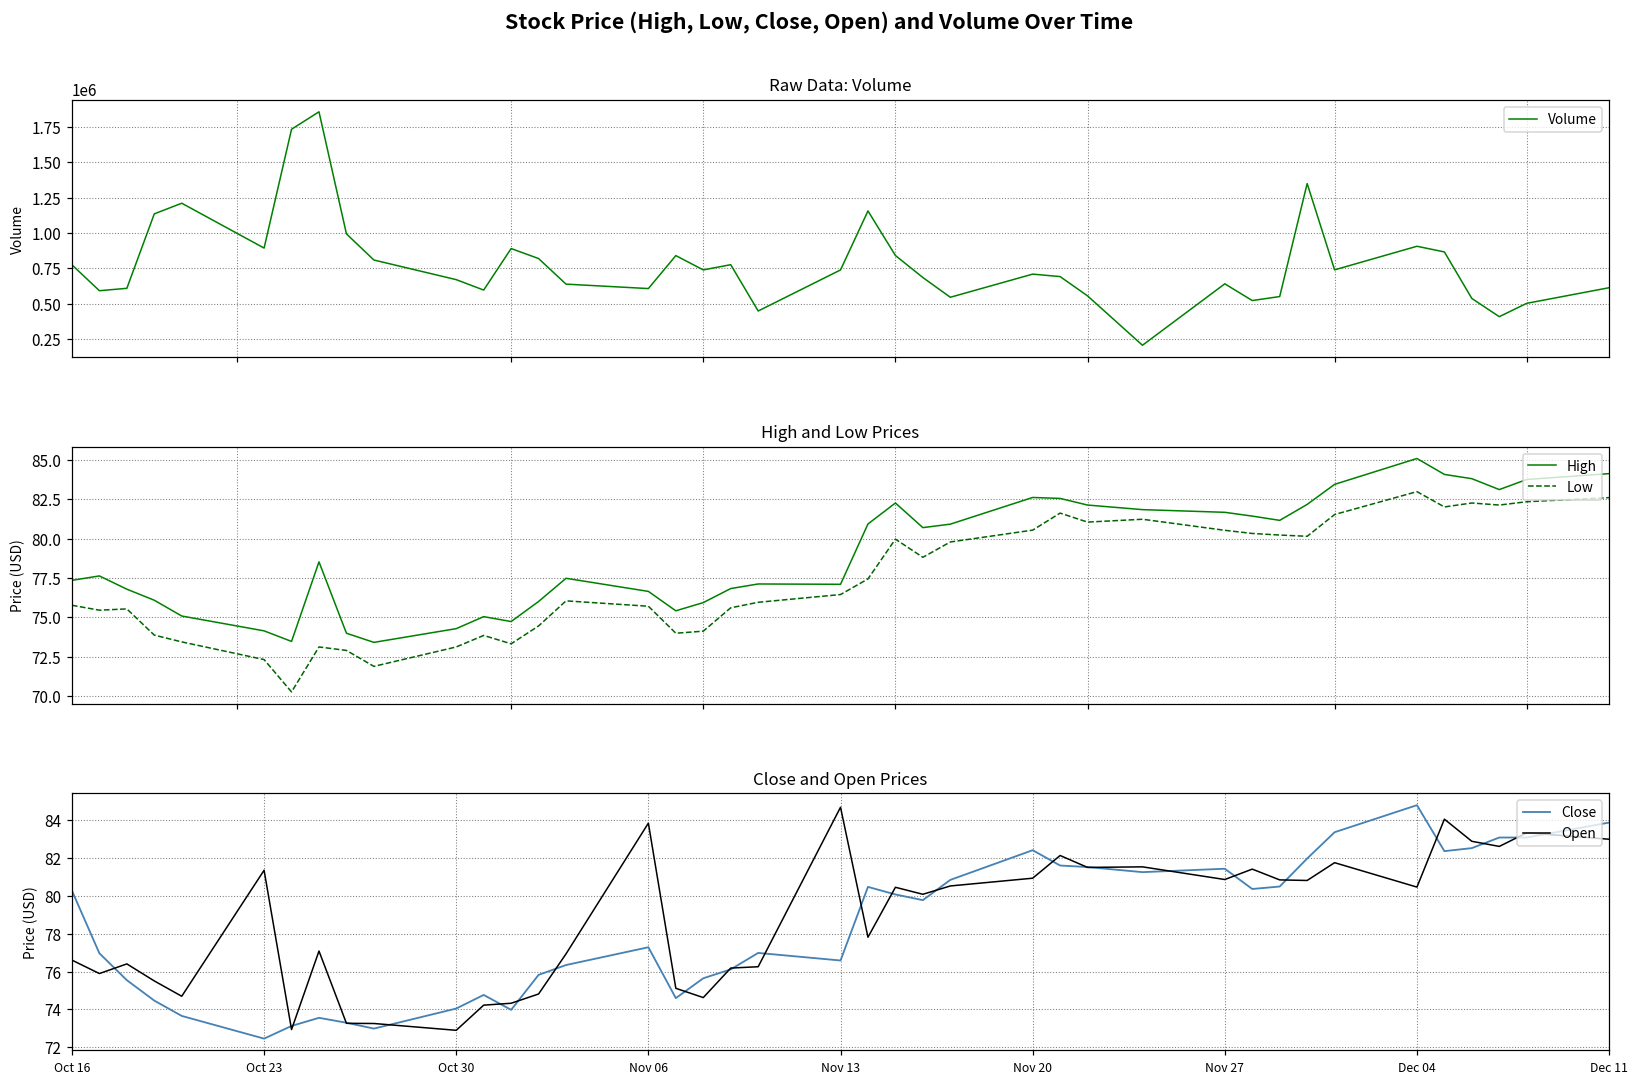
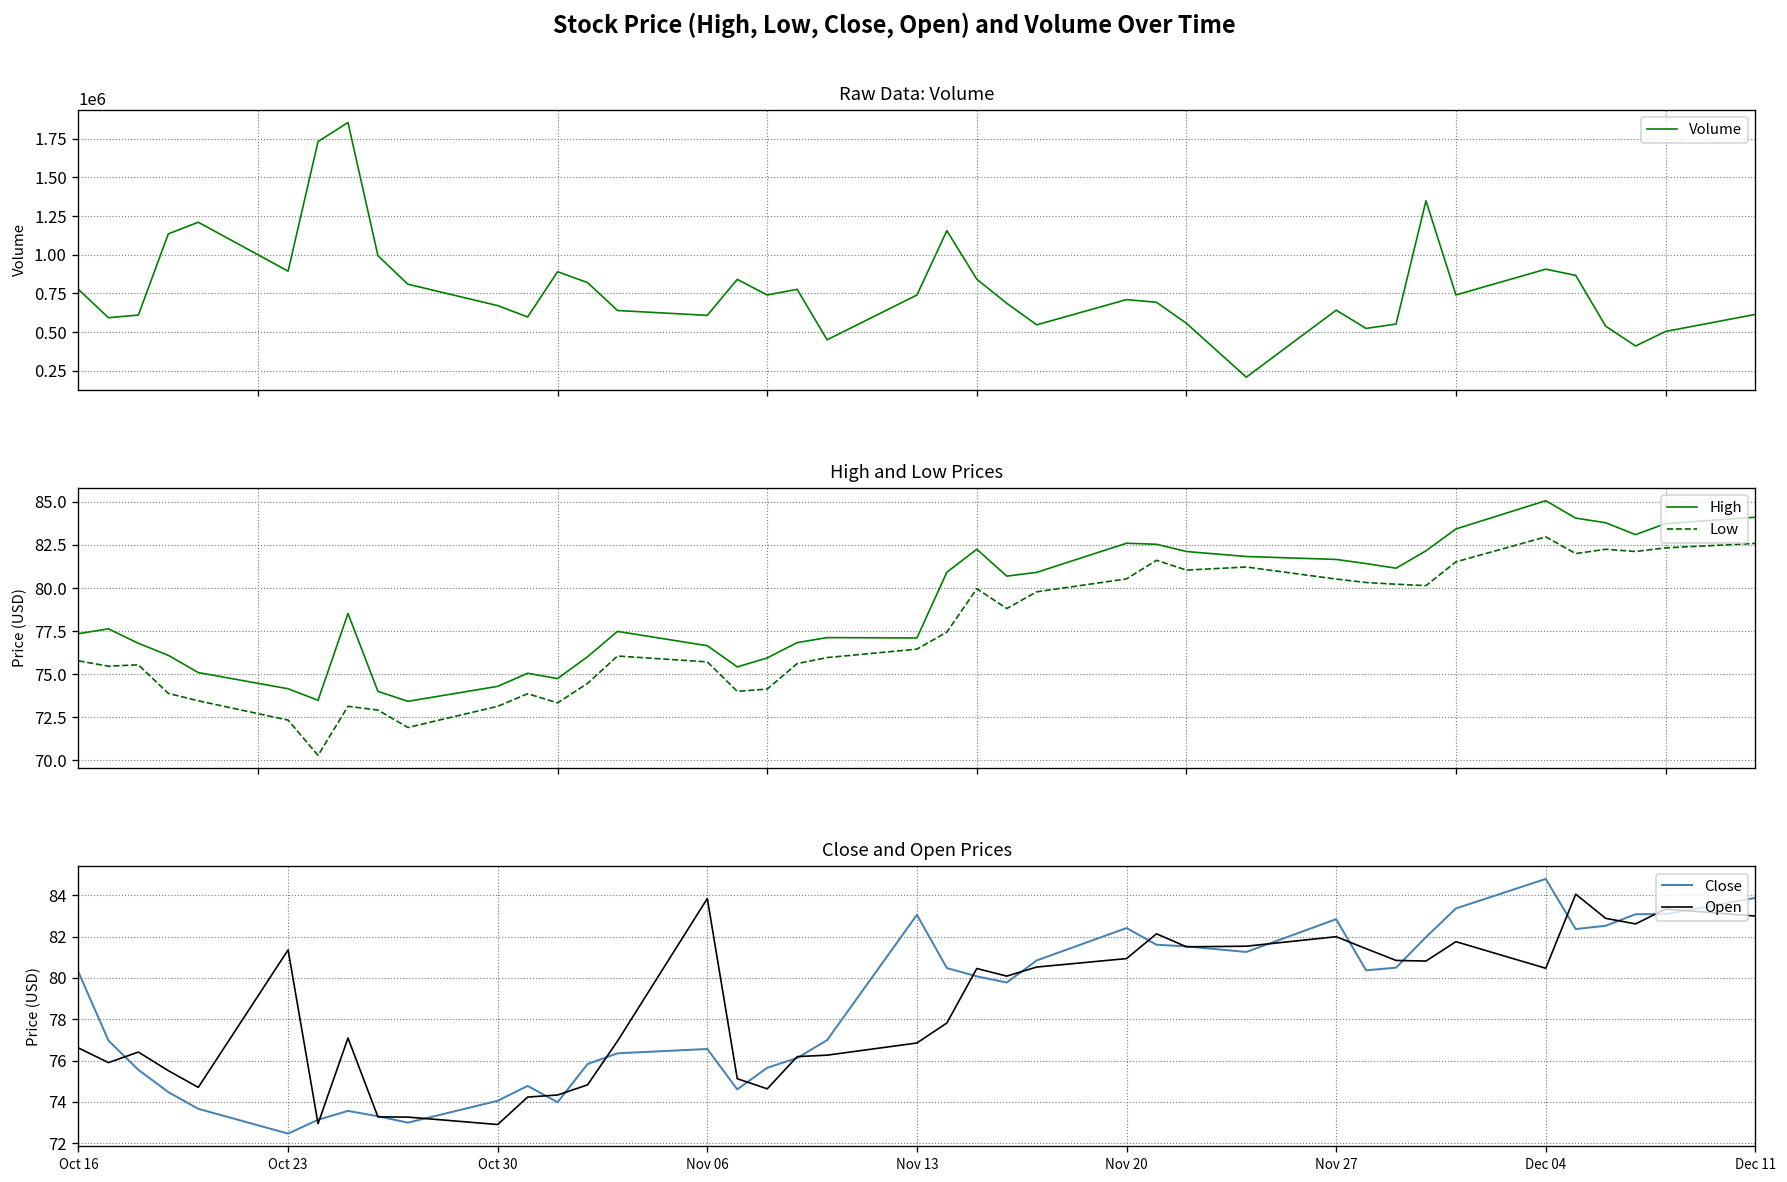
  {
    "Close and Open Prices": {
      "Close": {
        "Oct 16": 80.3,
        "Oct 23": 72.5,
        "Oct 30": 74.1,
-       "Nov 06": 77.3,
-       "Nov 13": 76.6,
+       "Nov 06": 76.6,
+       "Nov 13": 83.1,
        "Nov 20": 82.4,
-       "Nov 27": 81.4,
+       "Nov 27": 82.9,
        "Dec 04": 84.8,
        "Dec 11": 83.9
      },
      "Open": {
        "Oct 16": 76.6,
        "Oct 23": 81.4,
        "Oct 30": 72.9,
        "Nov 06": 83.9,
-       "Nov 13": 84.7,
+       "Nov 13": 76.9,
        "Nov 20": 80.9,
-       "Nov 27": 80.9,
+       "Nov 27": 82.0,
        "Dec 04": 80.5,
        "Dec 11": 83.0
      }
    }
  }
